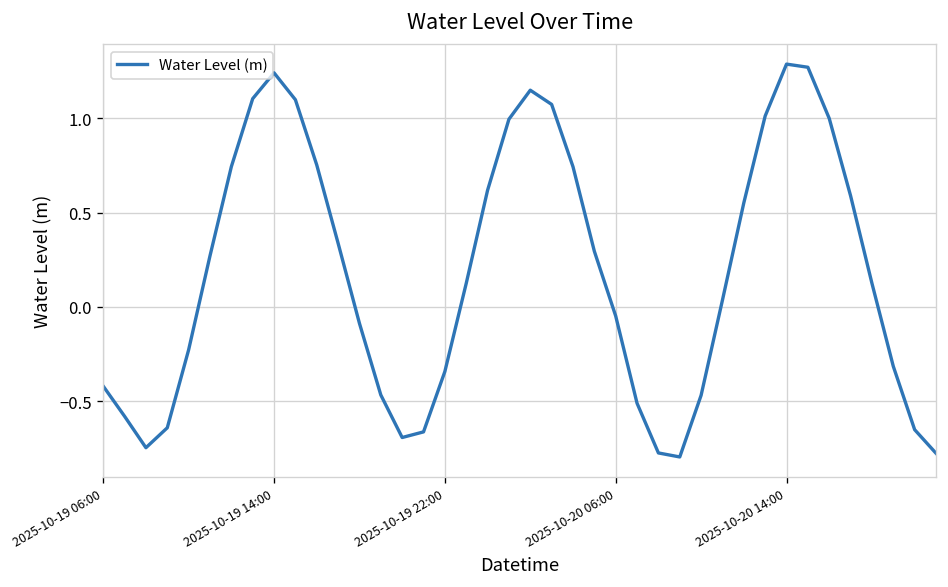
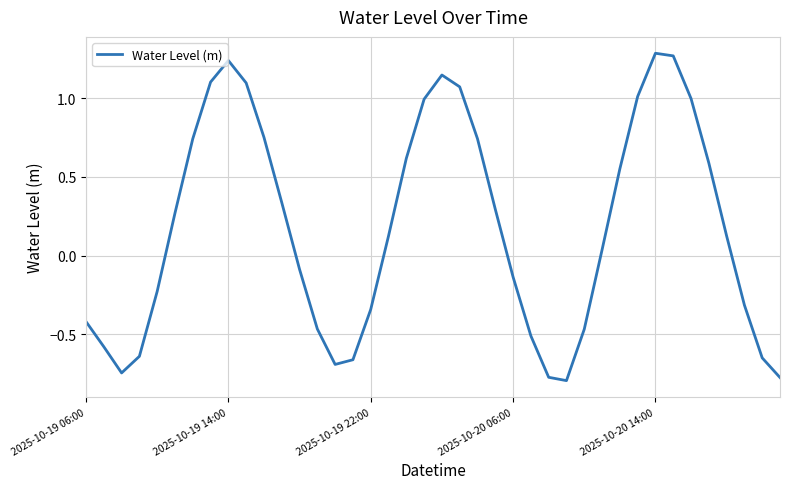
  {
    "2025-10-19 06:00": -0.42,
    "2025-10-19 14:00": 1.24,
    "2025-10-19 22:00": -0.34,
-   "2025-10-20 06:00": -0.05,
+   "2025-10-20 06:00": -0.14,
    "2025-10-20 14:00": 1.29
  }
